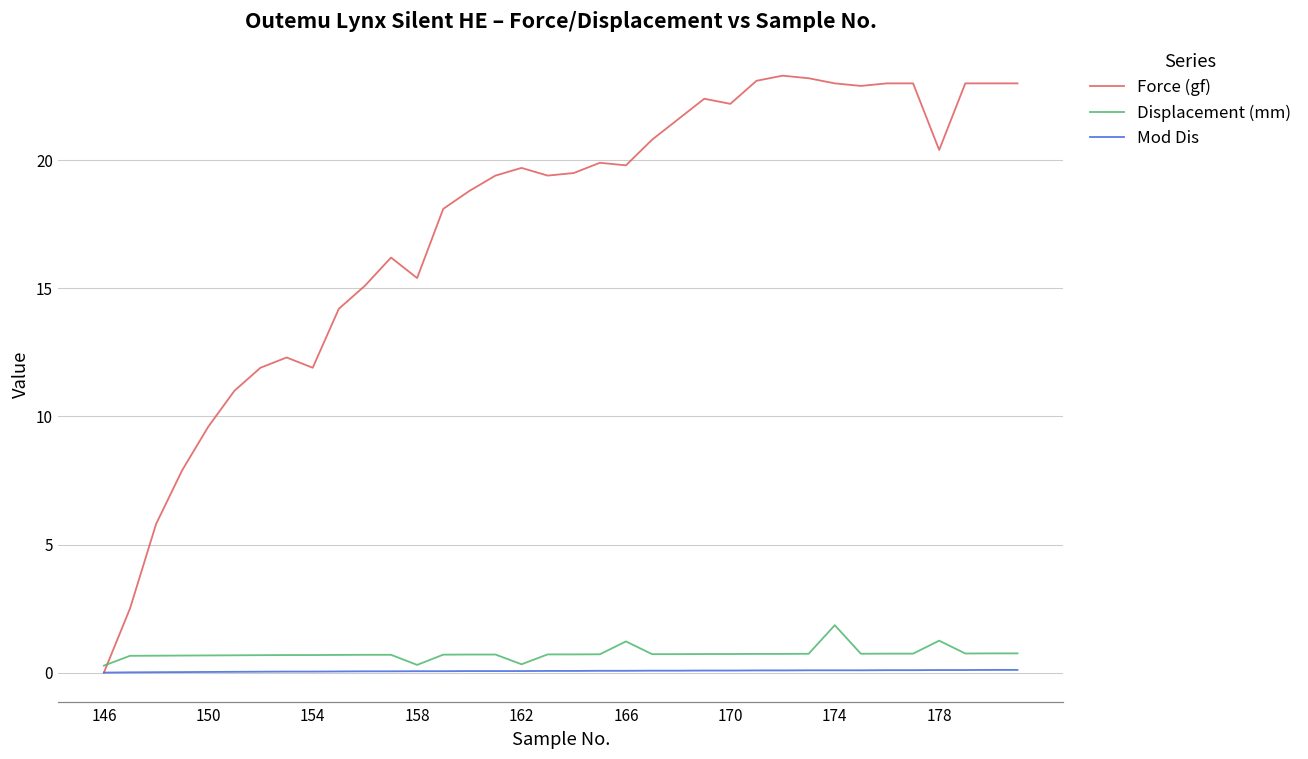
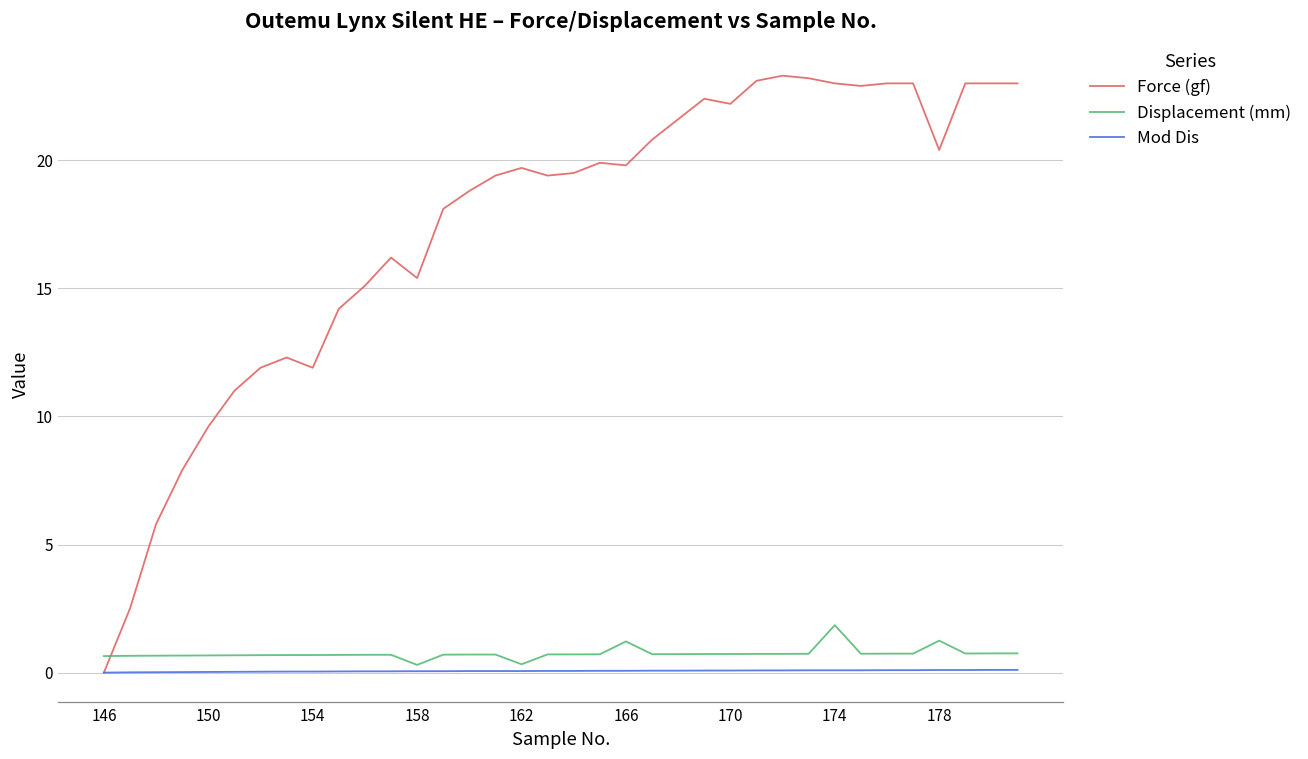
  {
    "Force (gf)": {
      "150": 9.6,
      "154": 11.9,
      "158": 15.4,
      "162": 19.7,
      "166": 19.8,
      "170": 22.2,
      "174": 23.0,
      "178": 20.4
    },
    "Displacement (mm)": {
-     "146": 0.3,
+     "146": 0.6,
      "150": 0.7,
      "154": 0.7,
      "158": 0.3,
      "162": 0.3,
      "166": 1.2,
      "170": 0.7,
      "174": 1.9,
      "178": 1.2
    },
    "Mod Dis": {
      "150": 0.0,
      "154": 0.0,
      "158": 0.1,
      "162": 0.1,
      "166": 0.1,
      "170": 0.1,
      "174": 0.1,
      "178": 0.1
    }
  }
